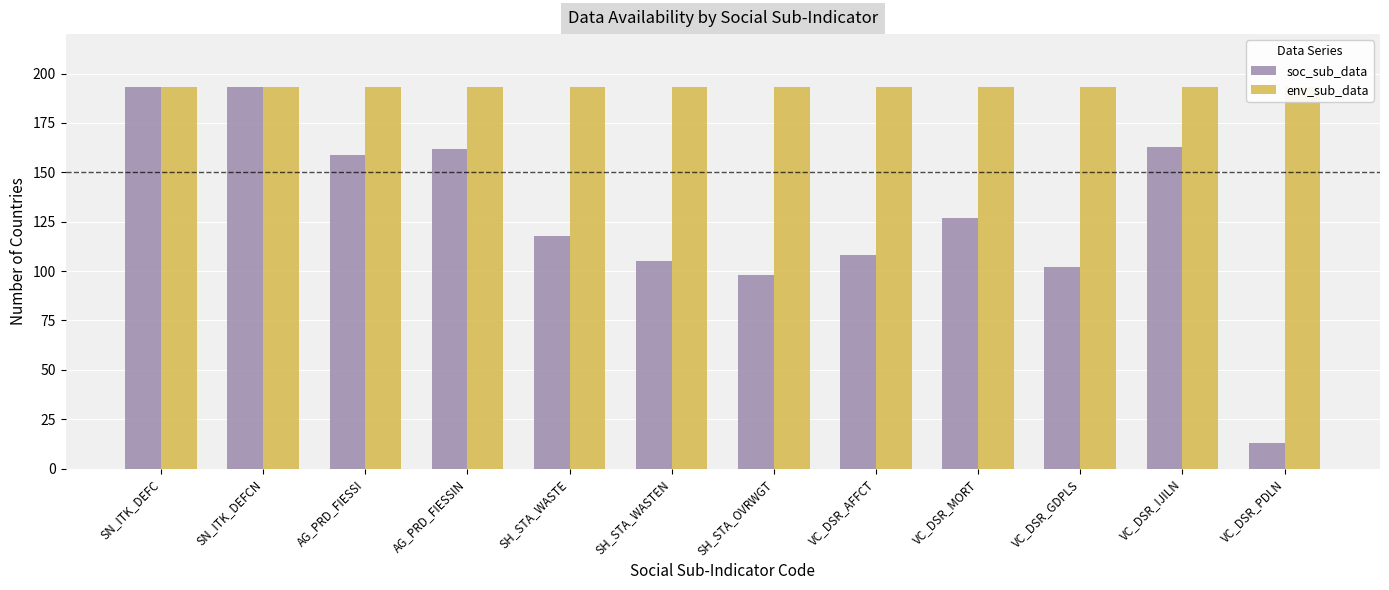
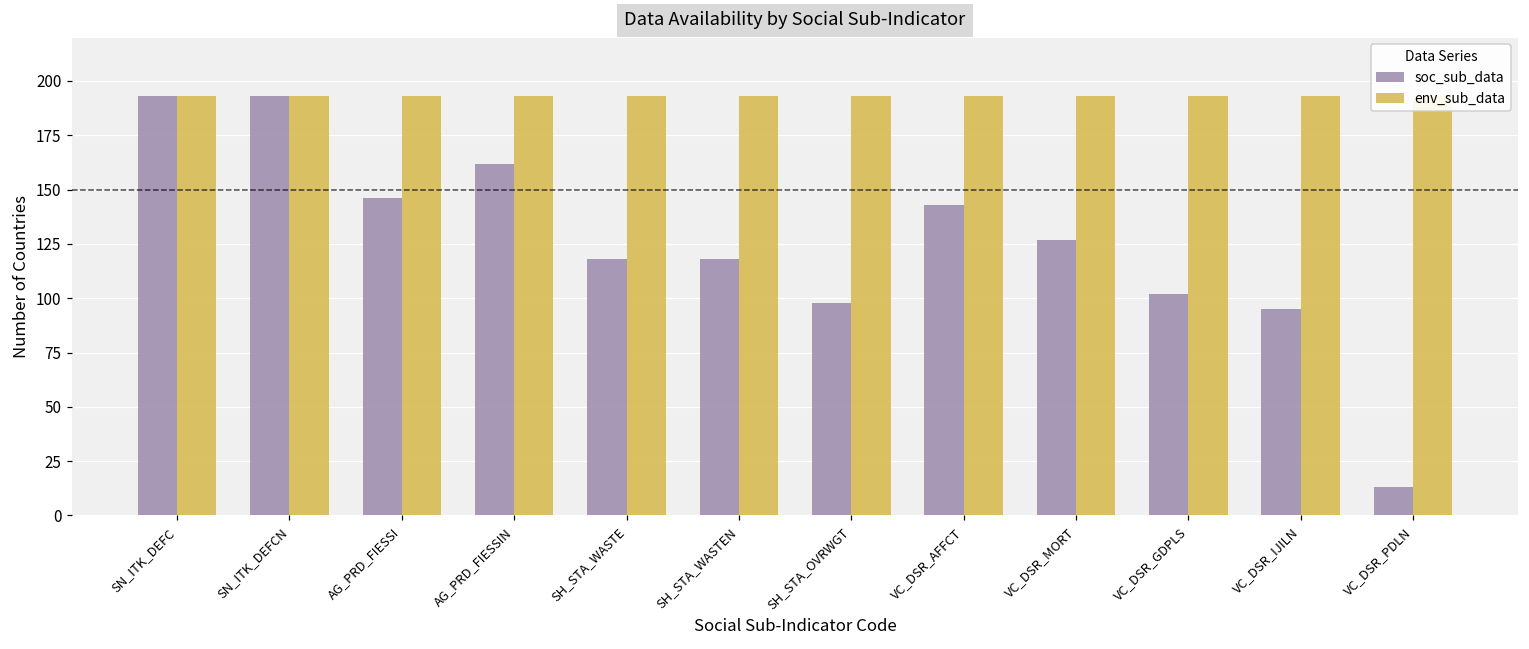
  {
    "soc_sub_data": {
      "SN_ITK_DEFC": 193,
      "SN_ITK_DEFCN": 193,
-     "AG_PRD_FIESSI": 159,
+     "AG_PRD_FIESSI": 146,
      "AG_PRD_FIESSIN": 162,
      "SH_STA_WASTE": 118,
-     "SH_STA_WASTEN": 105,
+     "SH_STA_WASTEN": 118,
      "SH_STA_OVRWGT": 98,
-     "VC_DSR_AFFCT": 108,
+     "VC_DSR_AFFCT": 143,
      "VC_DSR_MORT": 127,
      "VC_DSR_GDPLS": 102,
-     "VC_DSR_IJILN": 163,
+     "VC_DSR_IJILN": 95,
      "VC_DSR_PDLN": 13
    },
    "env_sub_data": {
      "SN_ITK_DEFC": 193,
      "SN_ITK_DEFCN": 193,
      "AG_PRD_FIESSI": 193,
      "AG_PRD_FIESSIN": 193,
      "SH_STA_WASTE": 193,
      "SH_STA_WASTEN": 193,
      "SH_STA_OVRWGT": 193,
      "VC_DSR_AFFCT": 193,
      "VC_DSR_MORT": 193,
      "VC_DSR_GDPLS": 193,
      "VC_DSR_IJILN": 193
    }
  }
